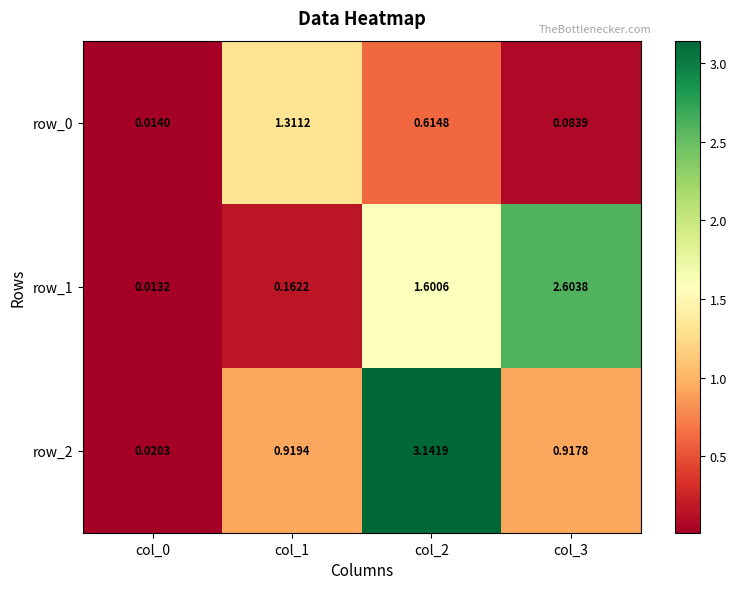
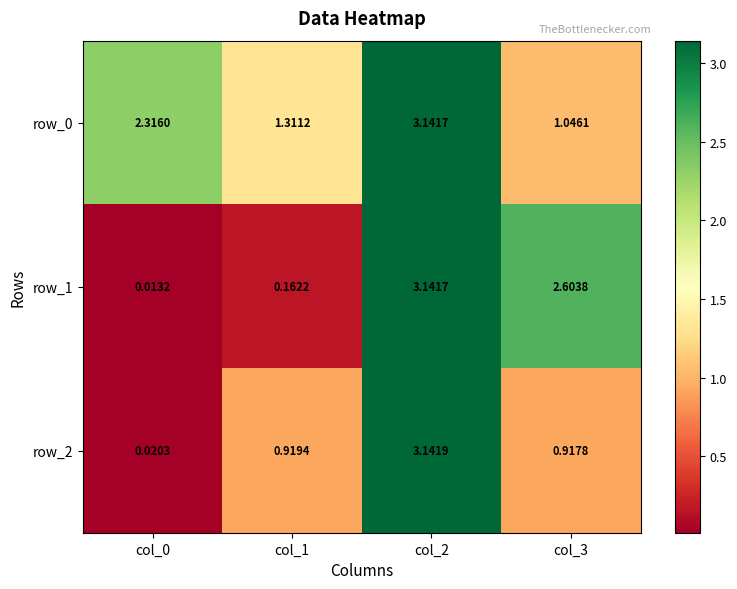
  {
    "row_0": {
-     "col_0": 0.0140,
+     "col_0": 2.3160,
      "col_1": 1.3112,
-     "col_2": 0.6148,
-     "col_3": 0.0839
+     "col_2": 3.1417,
+     "col_3": 1.0461
    },
    "row_1": {
      "col_0": 0.0132,
      "col_1": 0.1622,
-     "col_2": 1.6006,
+     "col_2": 3.1417,
      "col_3": 2.6038
    },
    "row_2": {
      "col_0": 0.0203,
      "col_1": 0.9194,
      "col_2": 3.1419,
      "col_3": 0.9178
    }
  }
